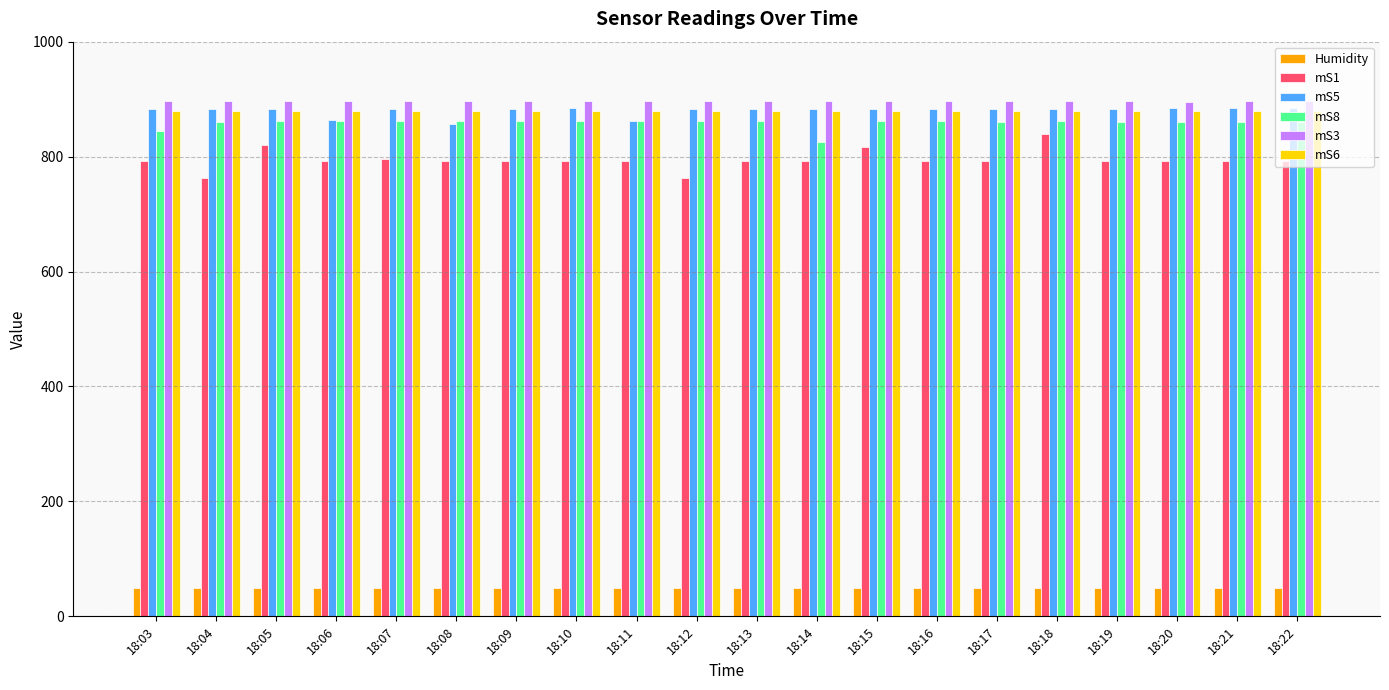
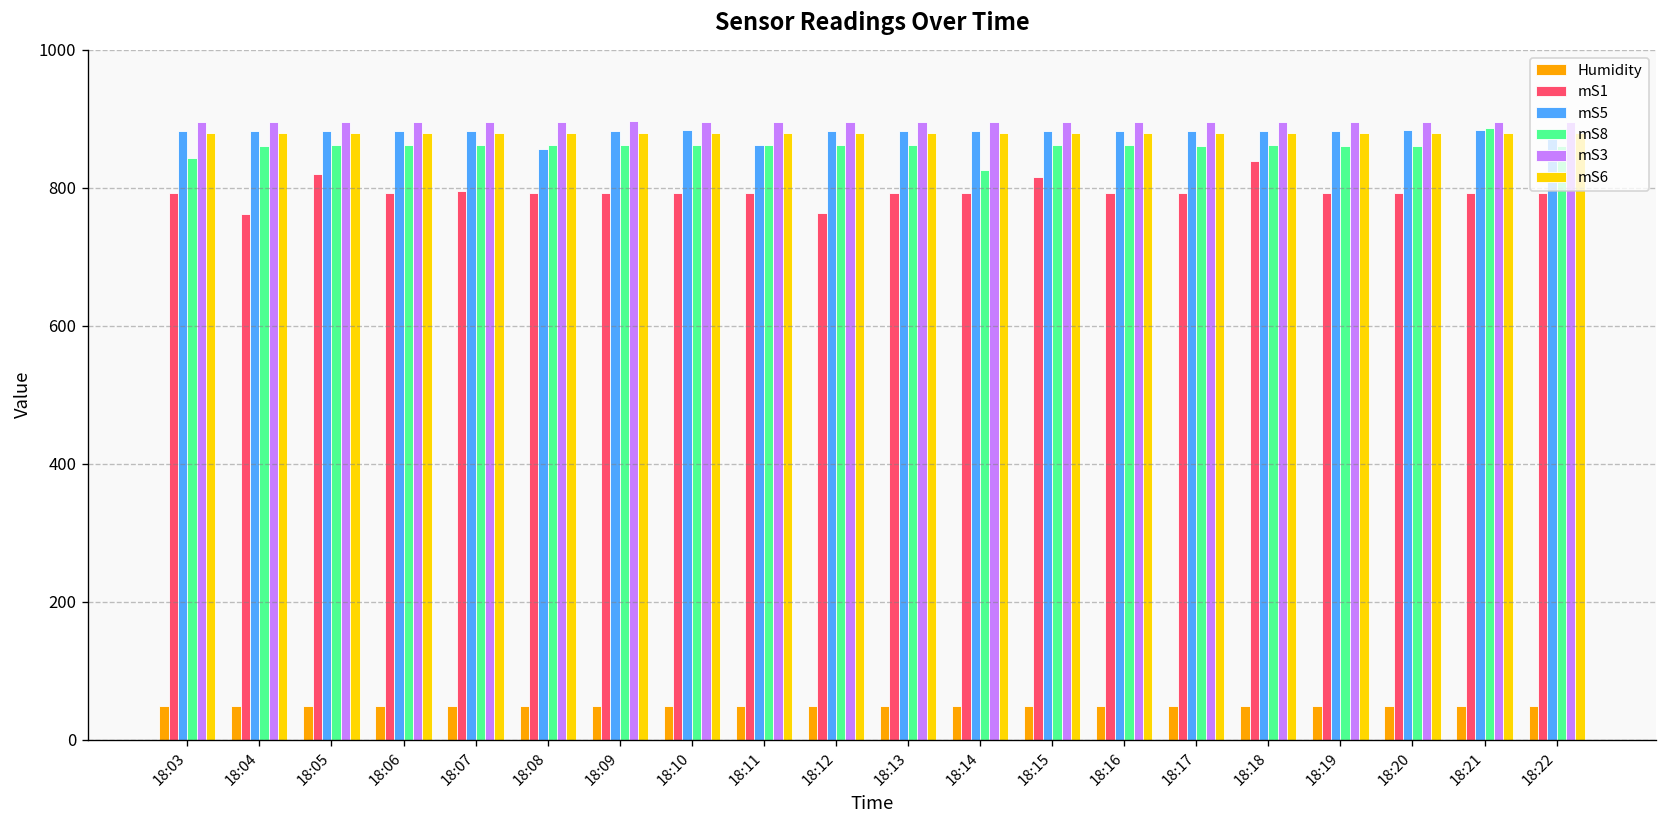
  {
    "mS1": {
      "18:03": 790,
      "18:04": 760,
      "18:05": 820,
      "18:06": 790,
      "18:07": 800,
      "18:08": 790,
      "18:09": 790,
      "18:10": 790,
      "18:11": 790,
      "18:12": 760,
      "18:13": 790,
      "18:14": 790,
      "18:15": 820,
      "18:16": 790,
      "18:17": 790,
      "18:18": 840,
      "18:19": 790,
      "18:20": 790,
      "18:21": 790
    },
    "mS5": {
      "18:03": 880,
      "18:04": 880,
      "18:05": 880,
-     "18:06": 860,
+     "18:06": 880,
      "18:07": 880,
      "18:08": 860,
      "18:09": 880,
      "18:10": 880,
      "18:11": 860,
      "18:12": 880,
      "18:13": 880,
      "18:14": 880,
      "18:15": 880,
      "18:16": 880,
      "18:17": 880,
      "18:18": 880,
      "18:19": 880,
      "18:20": 880,
      "18:21": 880
    },
    "mS8": {
      "18:03": 840,
      "18:04": 860,
      "18:05": 860,
      "18:06": 860,
      "18:07": 860,
      "18:08": 860,
      "18:09": 860,
      "18:10": 860,
      "18:11": 860,
      "18:12": 860,
      "18:13": 860,
      "18:14": 830,
      "18:15": 860,
      "18:16": 860,
      "18:17": 860,
      "18:18": 860,
      "18:19": 860,
      "18:20": 860,
-     "18:21": 860
+     "18:21": 890
    },
    "mS3": {
      "18:03": 900,
      "18:04": 900,
      "18:05": 900,
      "18:06": 900,
      "18:07": 900,
      "18:08": 900,
      "18:09": 900,
      "18:10": 900,
      "18:11": 900,
      "18:12": 900,
      "18:13": 900,
      "18:14": 900,
      "18:15": 900,
      "18:16": 900,
      "18:17": 900,
      "18:18": 900,
      "18:19": 900,
      "18:20": 900,
      "18:21": 900
    }
  }
